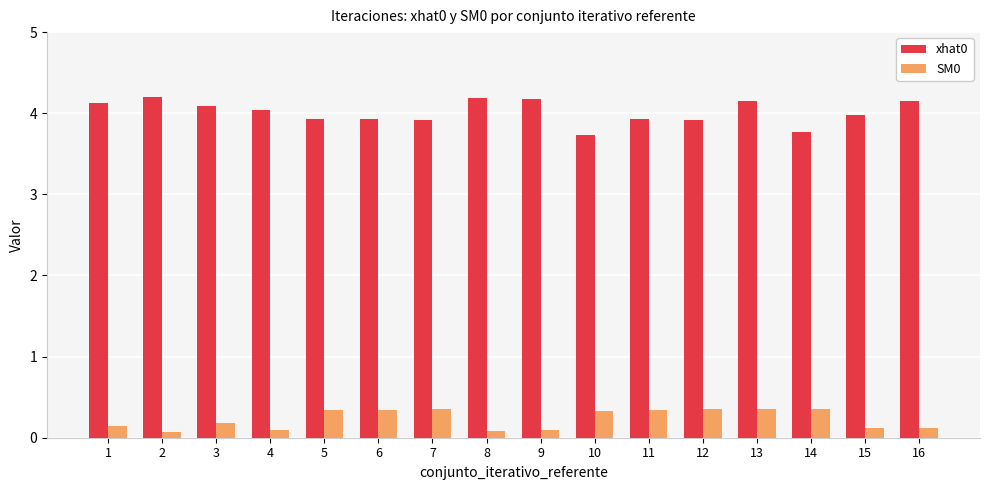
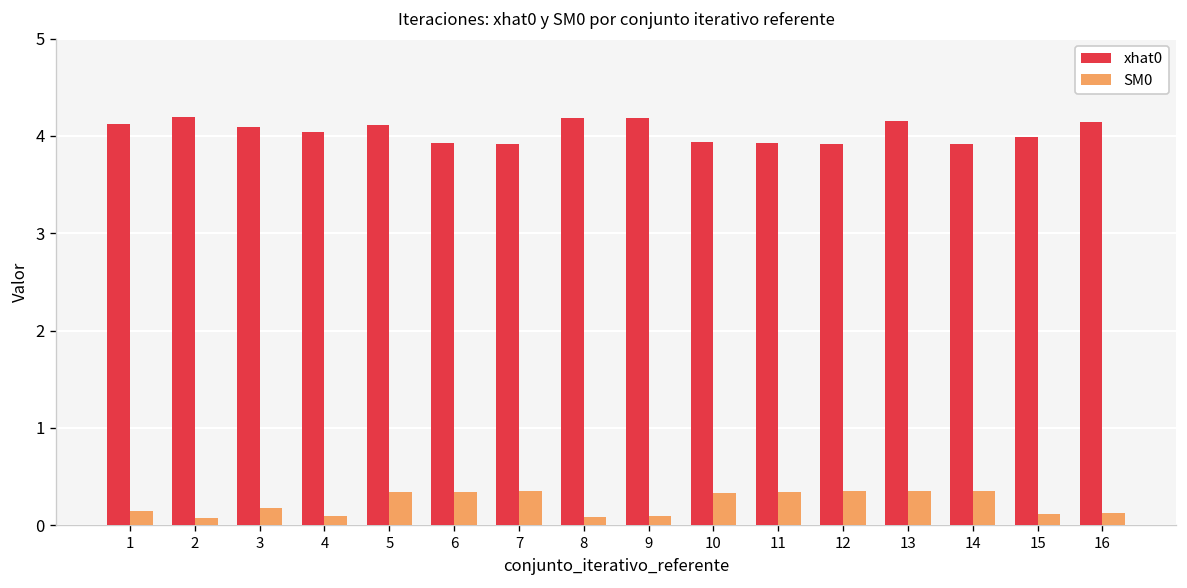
  {
    "xhat0": {
      "1": 4.1,
      "2": 4.2,
      "3": 4.1,
      "4": 4.0,
-     "5": 3.9,
+     "5": 4.1,
      "6": 3.9,
      "7": 3.9,
      "8": 4.2,
      "9": 4.2,
-     "10": 3.7,
+     "10": 3.9,
      "11": 3.9,
      "12": 3.9,
      "13": 4.2,
-     "14": 3.8,
+     "14": 3.9,
      "15": 4.0,
      "16": 4.1
    },
    "SM0": {
      "1": 0.1,
      "2": 0.1,
      "3": 0.2,
      "4": 0.1,
      "5": 0.3,
      "6": 0.3,
      "7": 0.3,
      "8": 0.1,
      "9": 0.1,
      "10": 0.3,
      "11": 0.3,
      "12": 0.4,
      "13": 0.4,
      "14": 0.4,
      "15": 0.1,
      "16": 0.1
    }
  }
